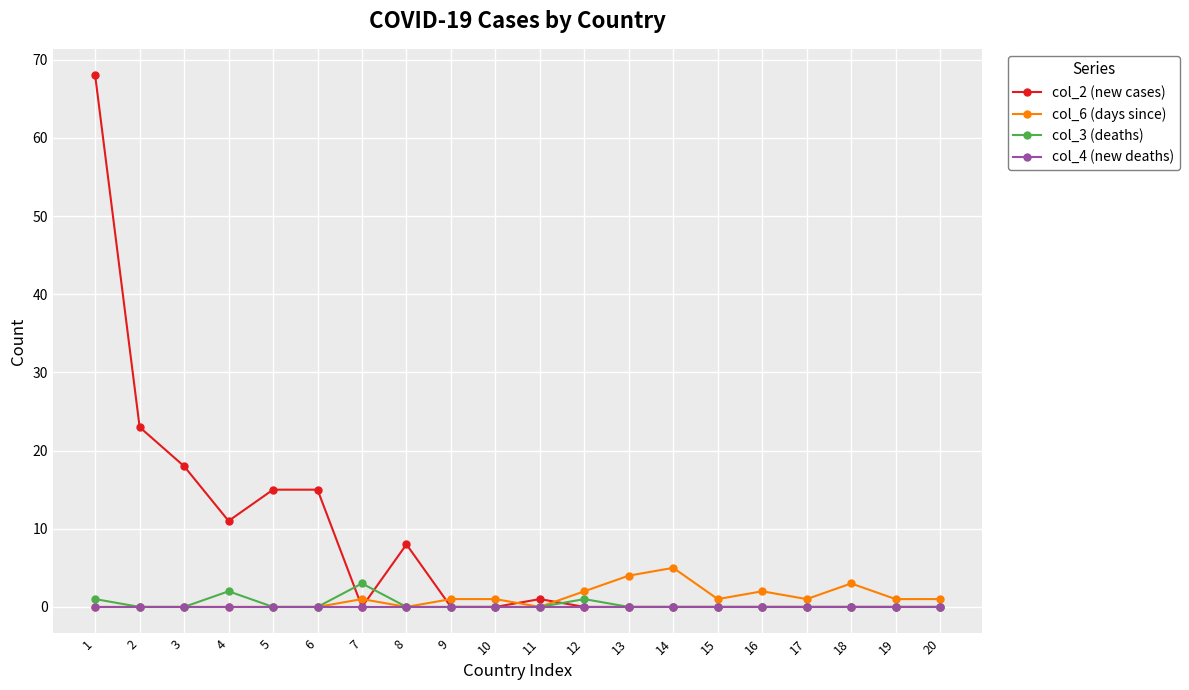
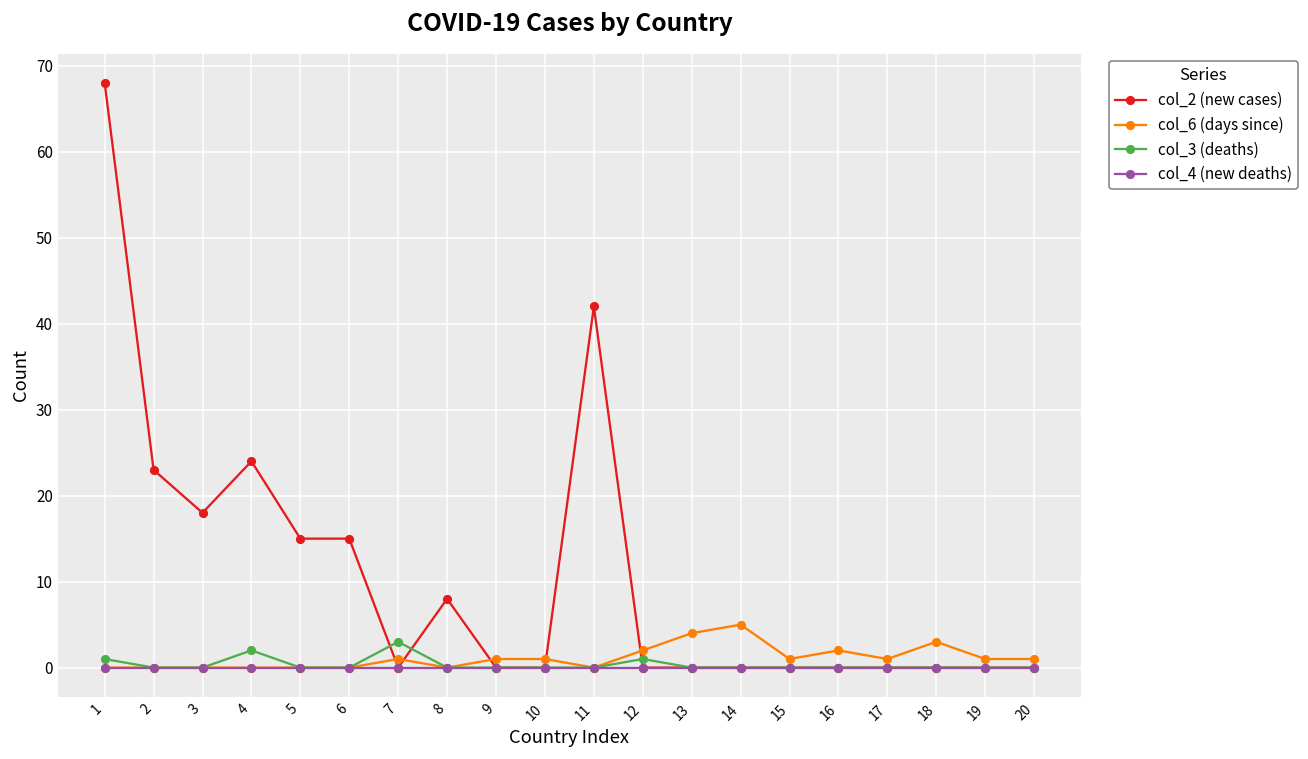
  {
    "col_2 (new cases)": {
      "1": 68,
      "2": 23,
      "3": 18,
-     "4": 11,
+     "4": 24,
      "5": 15,
      "6": 15,
      "8": 8,
-     "11": 1
+     "11": 42
    },
    "col_6 (days since)": {
      "7": 1,
      "9": 1,
      "10": 1,
      "12": 2,
      "13": 4,
      "14": 5,
      "15": 1,
      "16": 2,
      "17": 1,
      "18": 3,
      "19": 1,
      "20": 1
    },
    "col_3 (deaths)": {
      "1": 1,
      "4": 2,
      "7": 3,
      "12": 1
    }
  }
